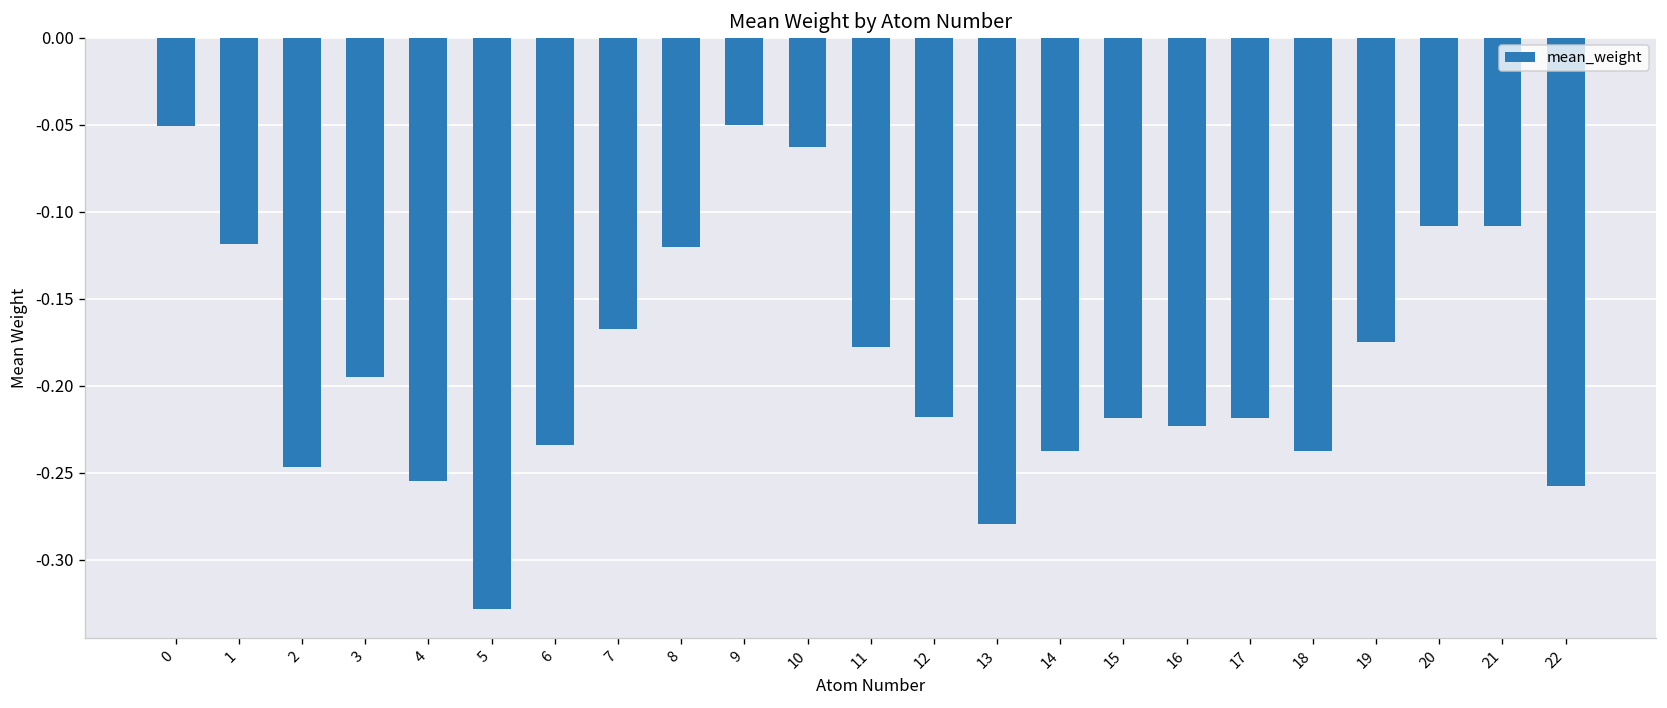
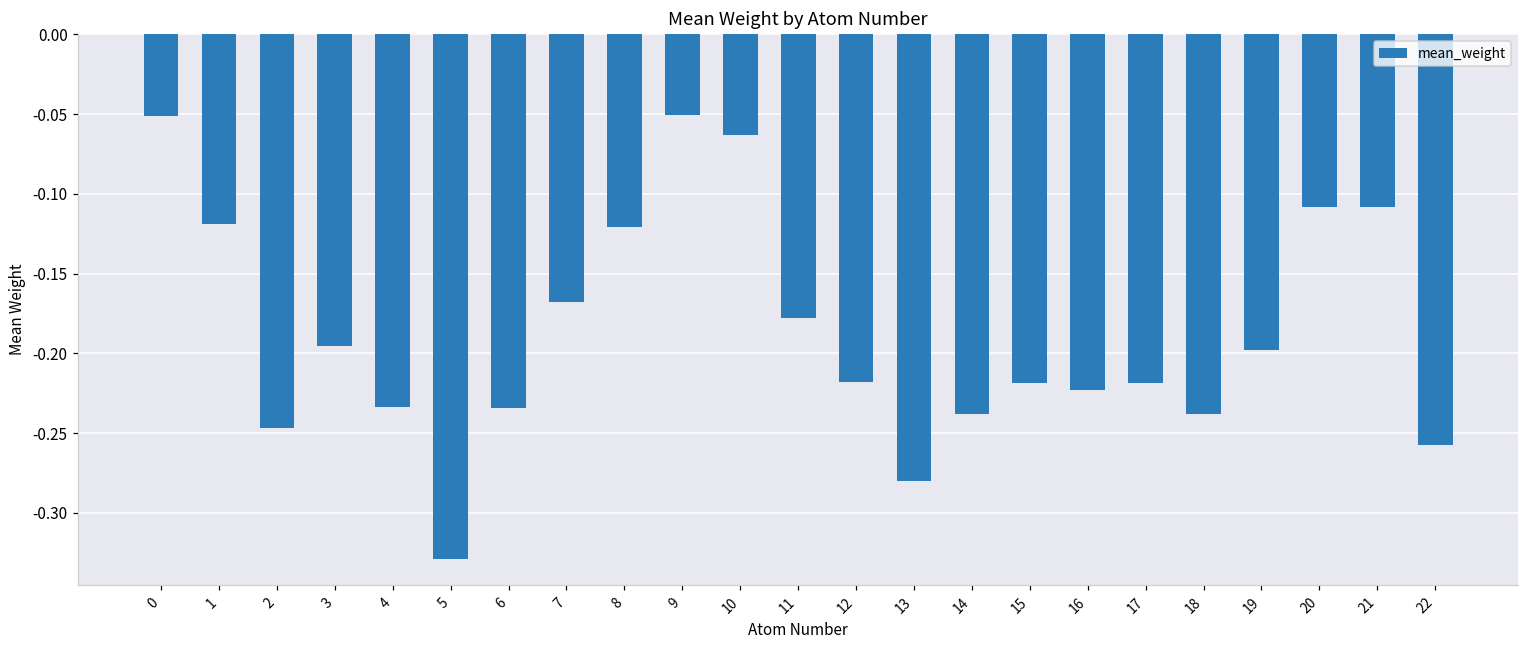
  {
    "0": -0.051,
    "1": -0.119,
    "2": -0.247,
    "3": -0.195,
-   "4": -0.255,
+   "4": -0.234,
    "5": -0.329,
    "6": -0.234,
    "7": -0.167,
    "8": -0.121,
    "9": -0.050,
    "10": -0.063,
    "11": -0.178,
    "12": -0.218,
    "13": -0.280,
    "14": -0.238,
    "15": -0.219,
    "16": -0.223,
    "17": -0.219,
    "18": -0.238,
-   "19": -0.175,
+   "19": -0.198,
    "20": -0.108,
    "21": -0.108,
    "22": -0.258
  }
